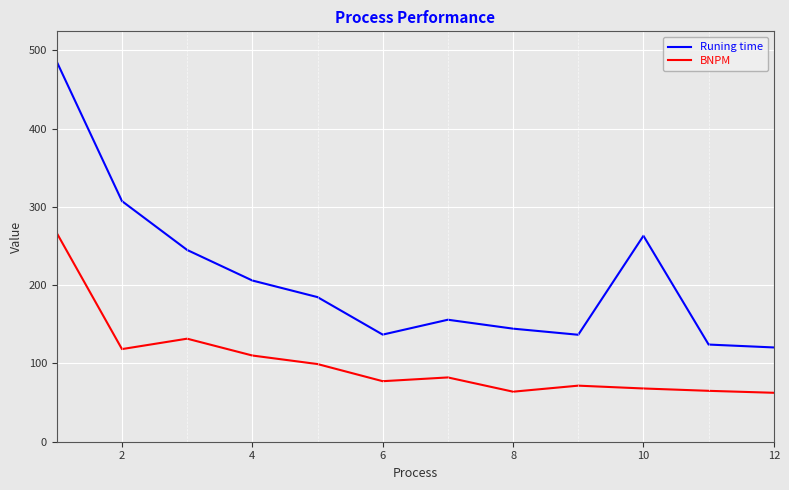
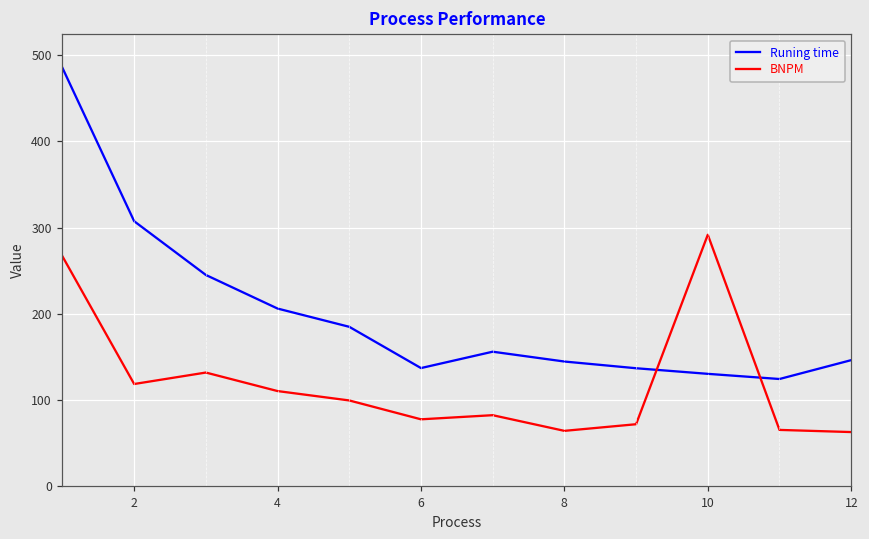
  {
    "Runing time": {
      "2": 310,
      "4": 210,
      "6": 140,
      "8": 140,
-     "10": 260,
-     "12": 120
+     "10": 130,
+     "12": 150
    },
    "BNPM": {
      "2": 120,
      "4": 110,
      "6": 80,
      "8": 60,
-     "10": 70,
+     "10": 290,
      "12": 60
    }
  }
